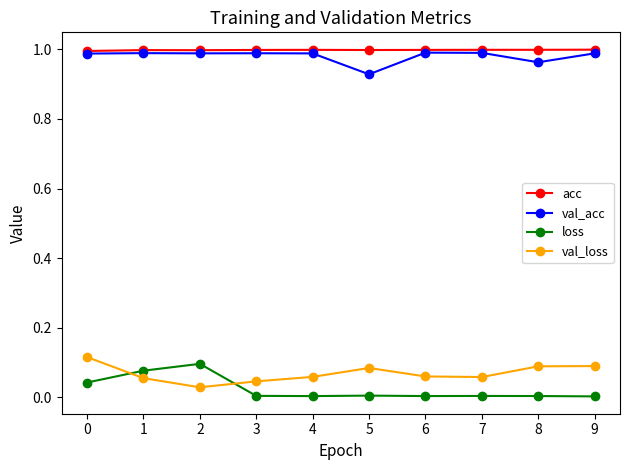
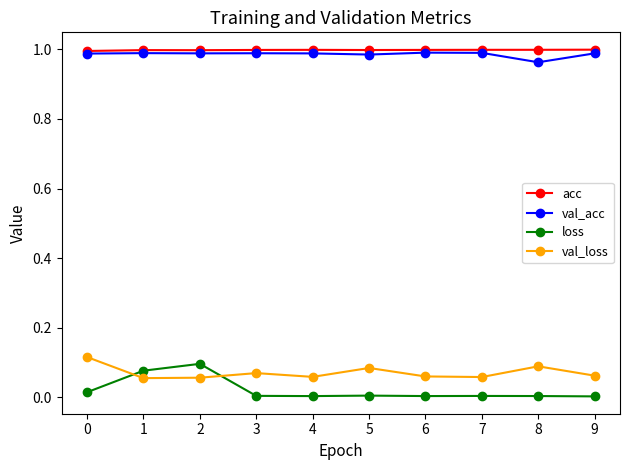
  {
    "acc": {
      "0": 1.00,
      "1": 1.00,
      "2": 1.00,
      "3": 1.00,
      "4": 1.00,
      "5": 1.00,
      "6": 1.00,
      "7": 1.00,
      "8": 1.00,
      "9": 1.00
    },
    "val_acc": {
      "0": 0.99,
      "1": 0.99,
      "2": 0.99,
      "3": 0.99,
      "4": 0.99,
-     "5": 0.93,
+     "5": 0.99,
      "6": 0.99,
      "7": 0.99,
      "8": 0.96,
      "9": 0.99
    },
    "loss": {
-     "0": 0.04,
+     "0": 0.01,
      "1": 0.08,
      "2": 0.10,
      "3": 0.00,
      "4": 0.00,
      "5": 0.00,
      "6": 0.00,
      "7": 0.00,
      "8": 0.00,
      "9": 0.00
    },
    "val_loss": {
      "0": 0.12,
      "1": 0.05,
-     "2": 0.03,
-     "3": 0.05,
+     "2": 0.06,
+     "3": 0.07,
      "4": 0.06,
      "5": 0.08,
      "6": 0.06,
      "7": 0.06,
      "8": 0.09,
-     "9": 0.09
+     "9": 0.06
    }
  }
